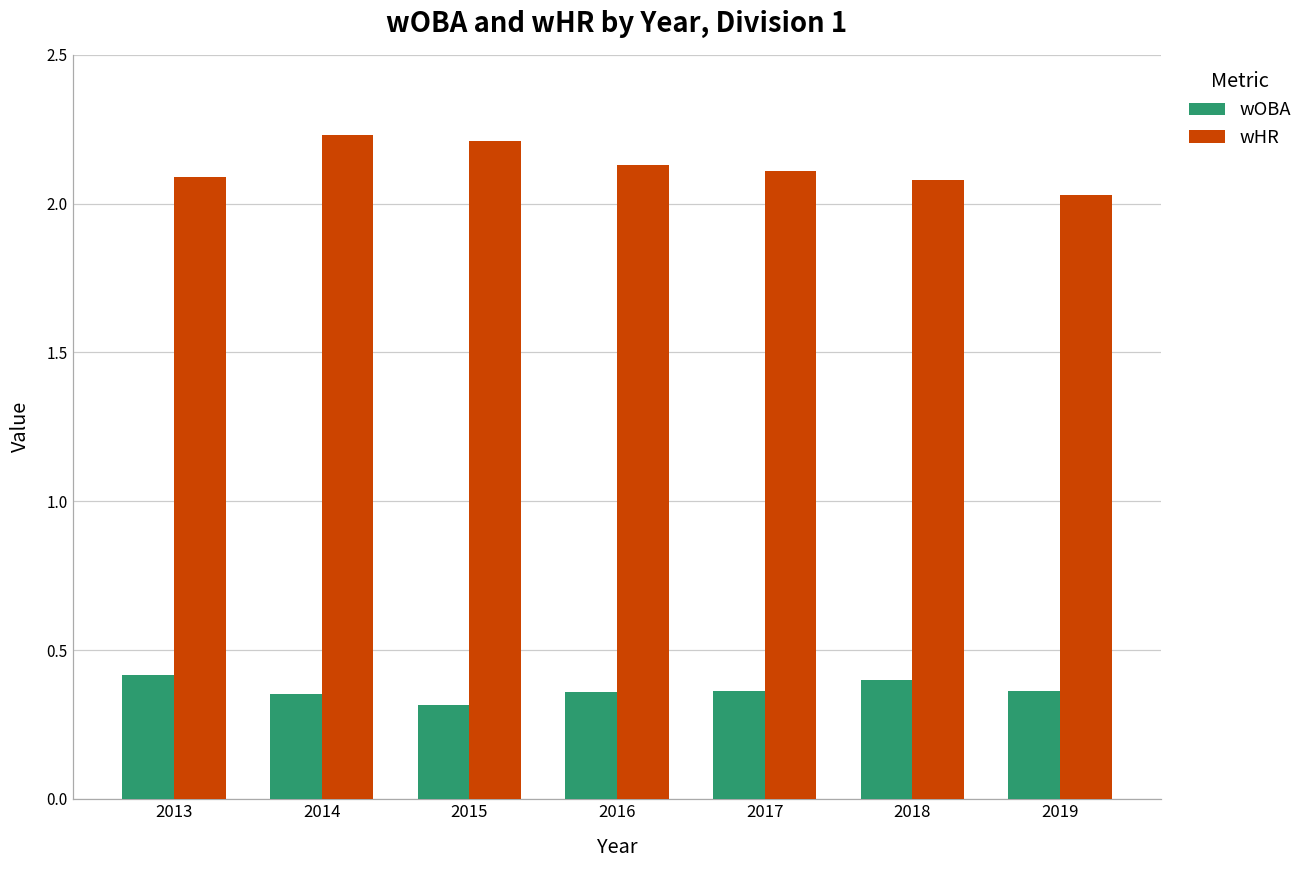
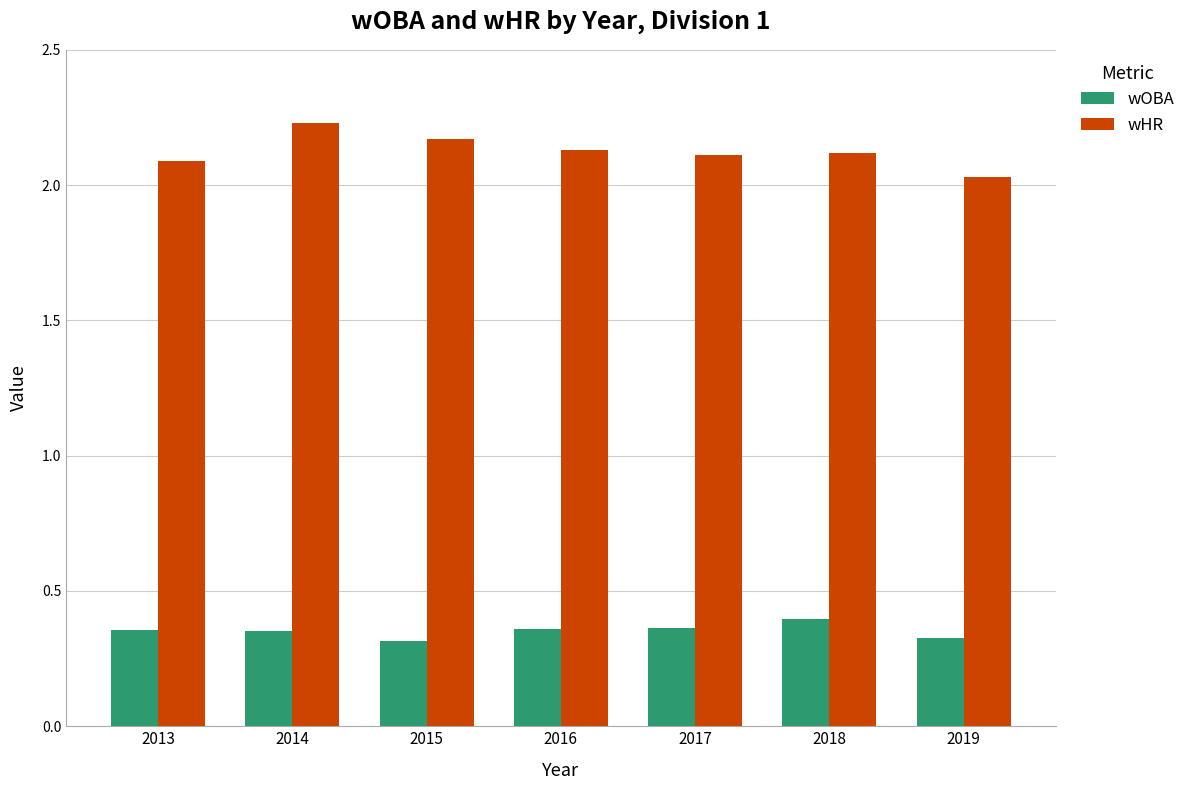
  {
    "wOBA": {
-     "2013": 0.42,
+     "2013": 0.36,
      "2014": 0.35,
      "2015": 0.32,
      "2016": 0.36,
      "2017": 0.36,
      "2018": 0.40,
-     "2019": 0.36
+     "2019": 0.33
    },
    "wHR": {
      "2013": 2.09,
      "2014": 2.23,
-     "2015": 2.21,
+     "2015": 2.17,
      "2016": 2.13,
      "2017": 2.11,
-     "2018": 2.08,
+     "2018": 2.12,
      "2019": 2.03
    }
  }
